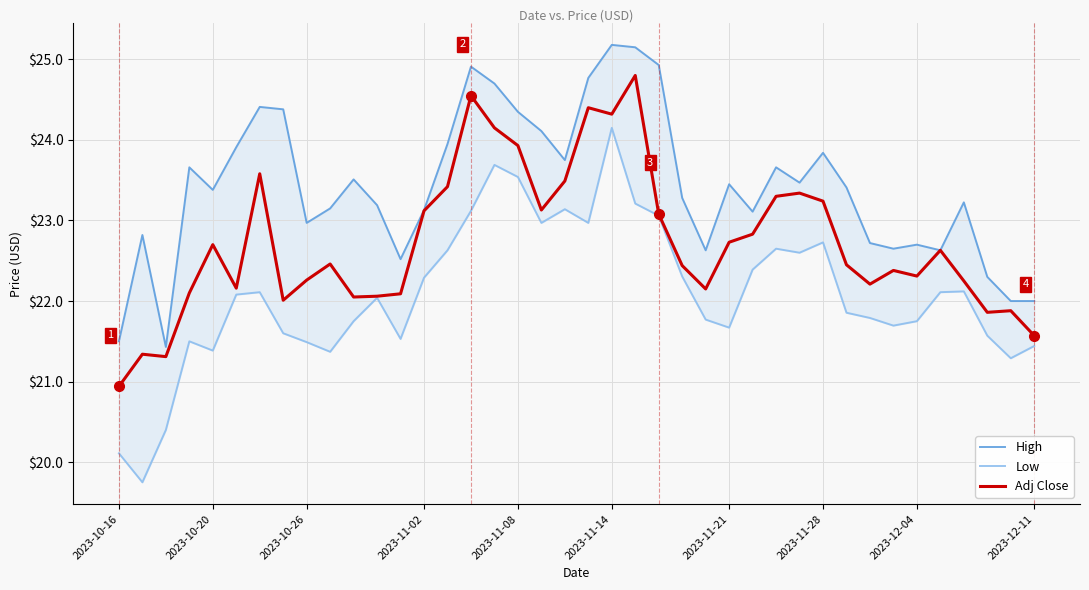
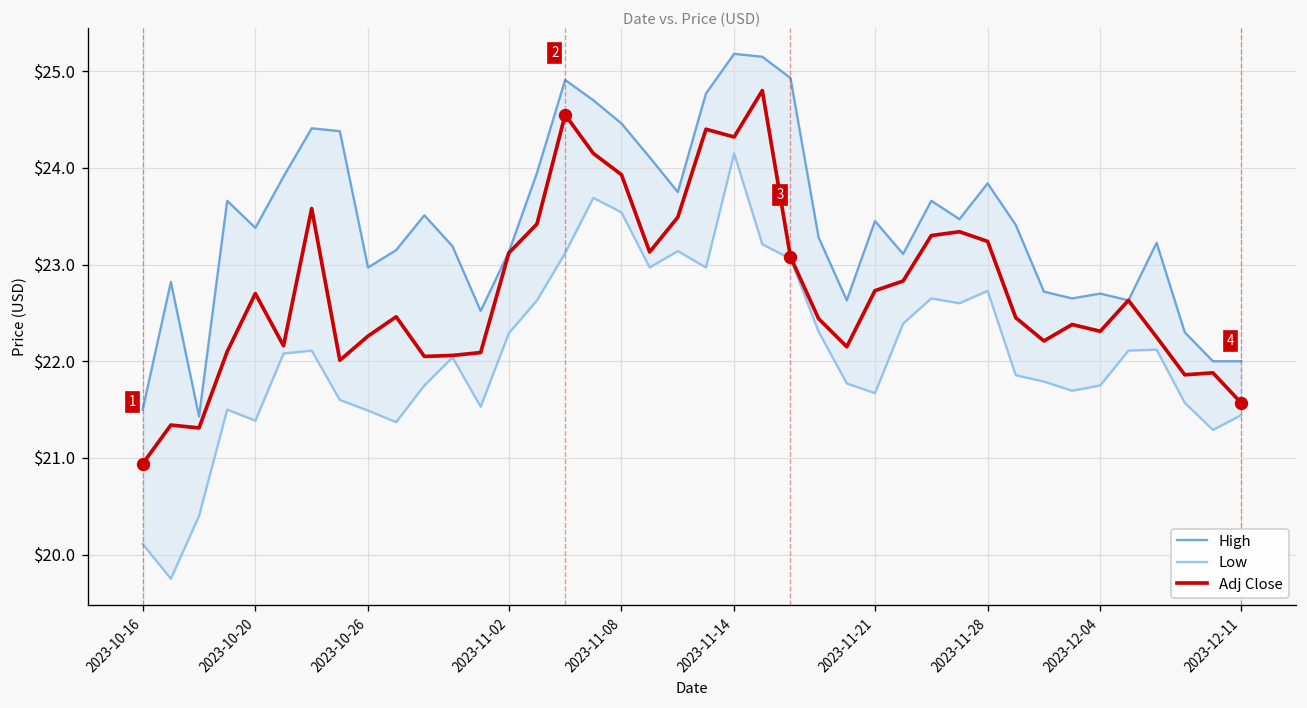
  {
    "High": {
      "2023-10-20": "$23.4",
      "2023-10-26": "$23.0",
-     "2023-11-08": "$24.3",
+     "2023-11-08": "$24.5",
      "2023-11-14": "$25.2",
      "2023-11-21": "$23.5",
      "2023-11-28": "$23.8",
      "2023-12-04": "$22.7"
    },
    "Low": {
      "2023-10-16": "$20.1",
      "2023-10-20": "$21.4",
      "2023-10-26": "$21.5",
      "2023-11-02": "$22.3",
      "2023-11-08": "$23.5",
      "2023-11-14": "$24.1",
      "2023-11-21": "$21.7",
      "2023-11-28": "$22.7",
      "2023-12-04": "$21.8",
      "2023-12-11": "$21.4"
    }
  }
